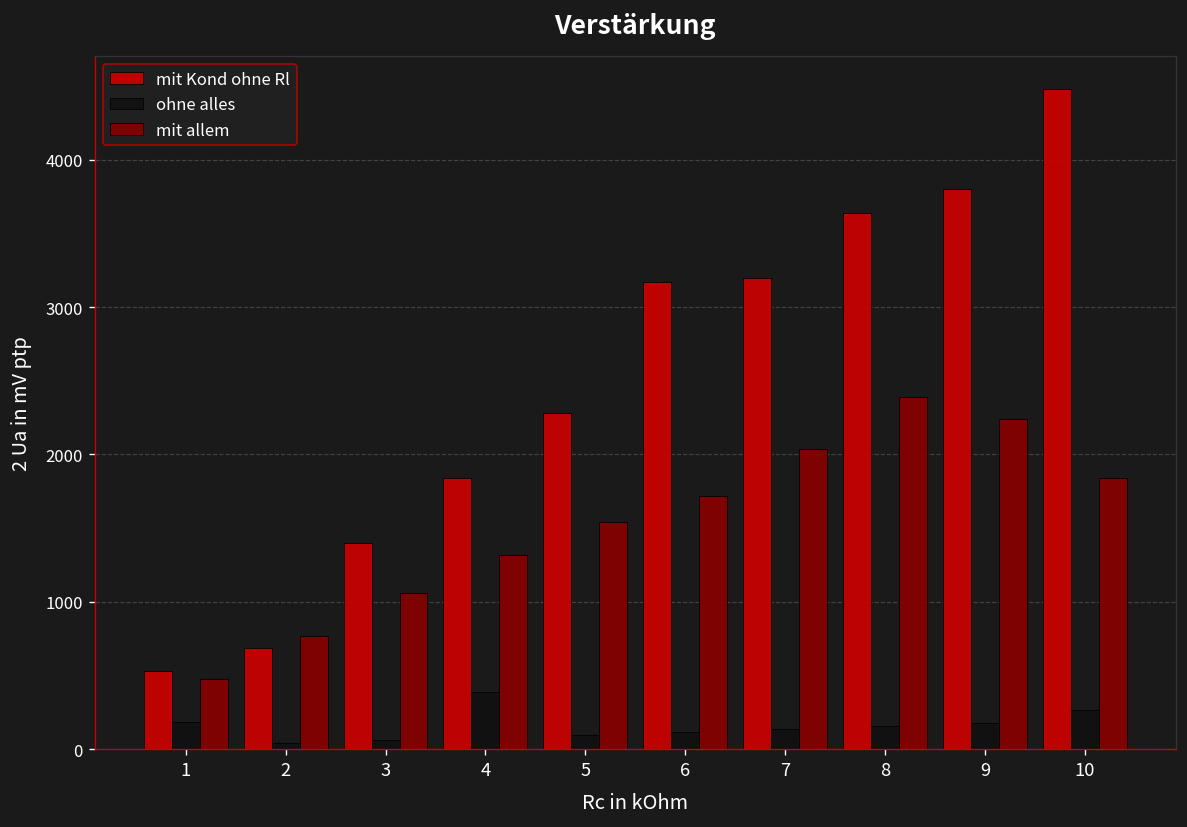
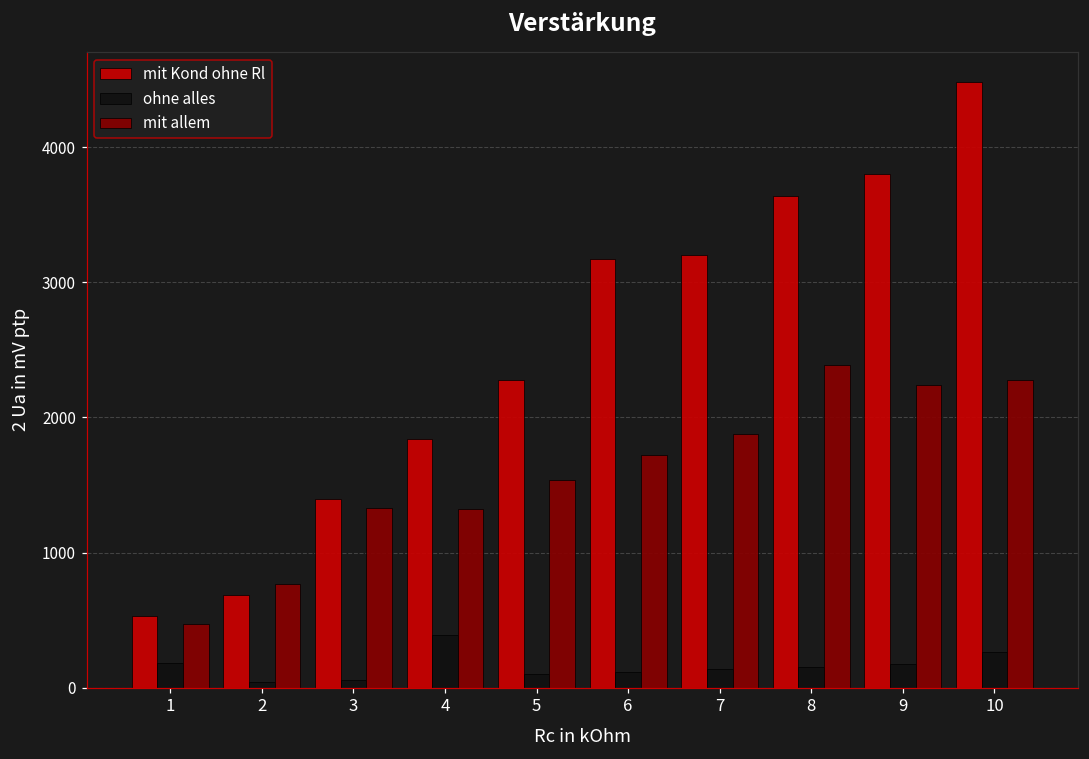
  {
    "mit Kond ohne Rl": {
      "1": 530,
      "2": 690,
      "3": 1400,
      "4": 1840,
      "5": 2280,
      "6": 3170,
      "7": 3200,
      "8": 3640,
      "9": 3800,
      "10": 4480
    },
    "ohne alles": {
      "1": 180,
      "2": 40,
      "3": 60,
      "4": 390,
      "5": 100,
      "6": 120,
      "7": 140,
      "8": 160,
      "9": 180,
      "10": 260
    },
    "mit allem": {
      "1": 470,
      "2": 770,
-     "3": 1060,
+     "3": 1330,
      "4": 1320,
      "5": 1540,
      "6": 1720,
-     "7": 2040,
+     "7": 1880,
      "8": 2390,
      "9": 2240,
-     "10": 1840
+     "10": 2280
    }
  }
